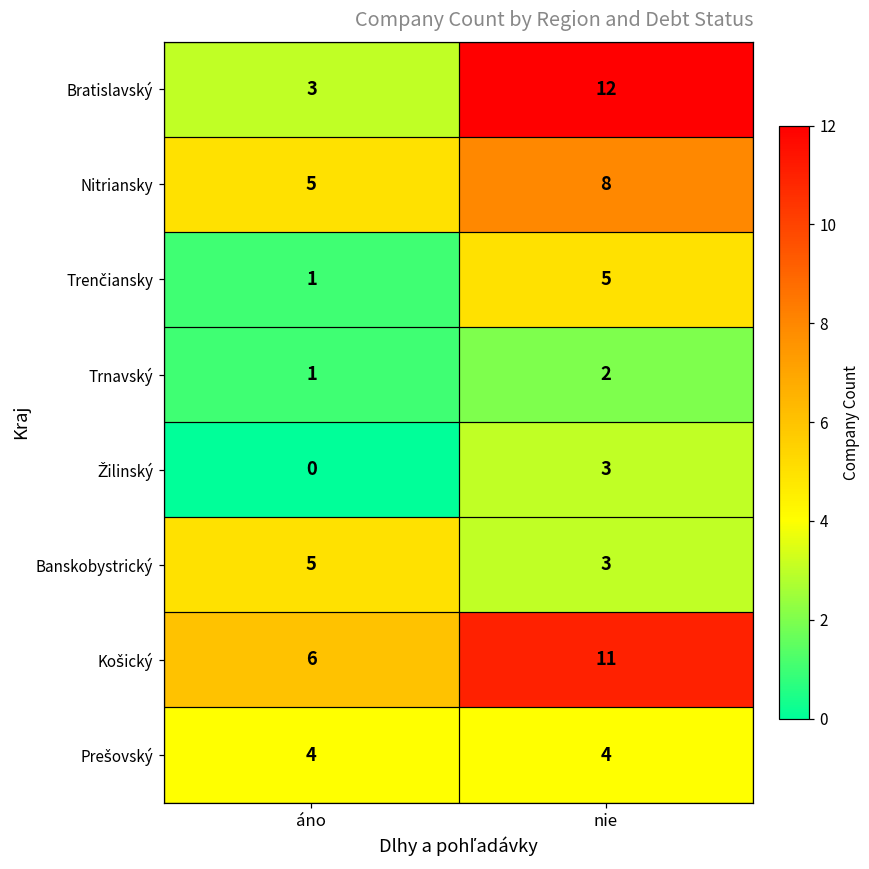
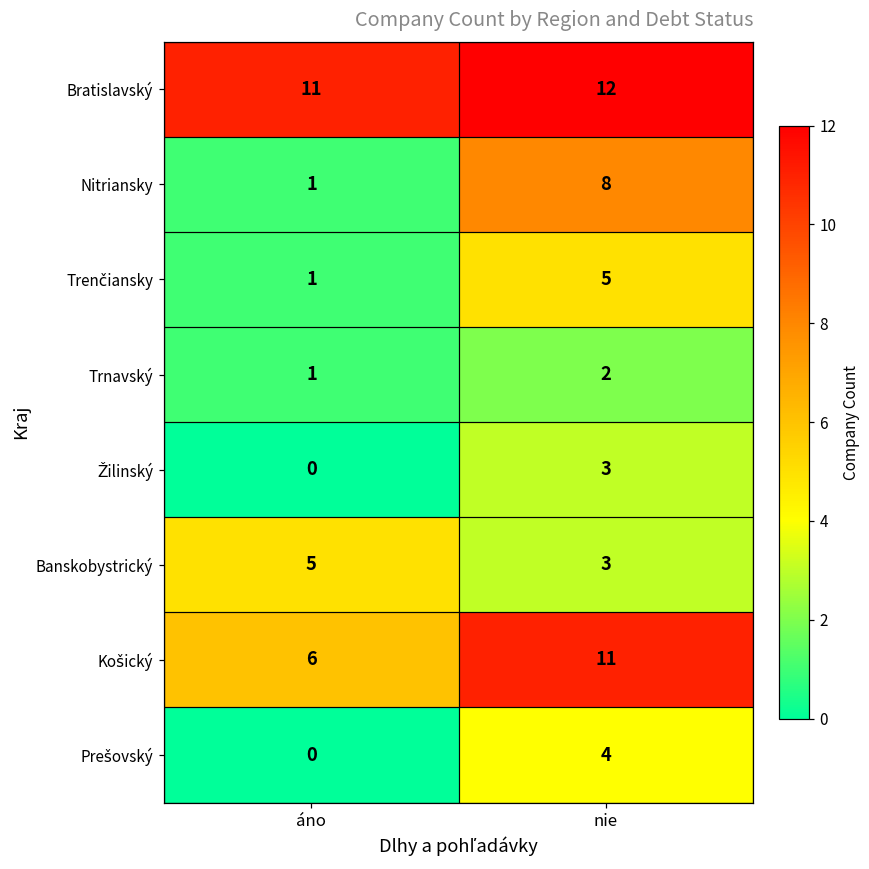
  {
    "Bratislavský": {
-     "áno": 3,
+     "áno": 11,
      "nie": 12
    },
    "Nitriansky": {
-     "áno": 5,
+     "áno": 1,
      "nie": 8
    },
    "Trenčiansky": {
      "áno": 1,
      "nie": 5
    },
    "Trnavský": {
      "áno": 1,
      "nie": 2
    },
    "Žilinský": {
      "áno": 0,
      "nie": 3
    },
    "Banskobystrický": {
      "áno": 5,
      "nie": 3
    },
    "Košický": {
      "áno": 6,
      "nie": 11
    },
    "Prešovský": {
-     "áno": 4,
+     "áno": 0,
      "nie": 4
    }
  }
